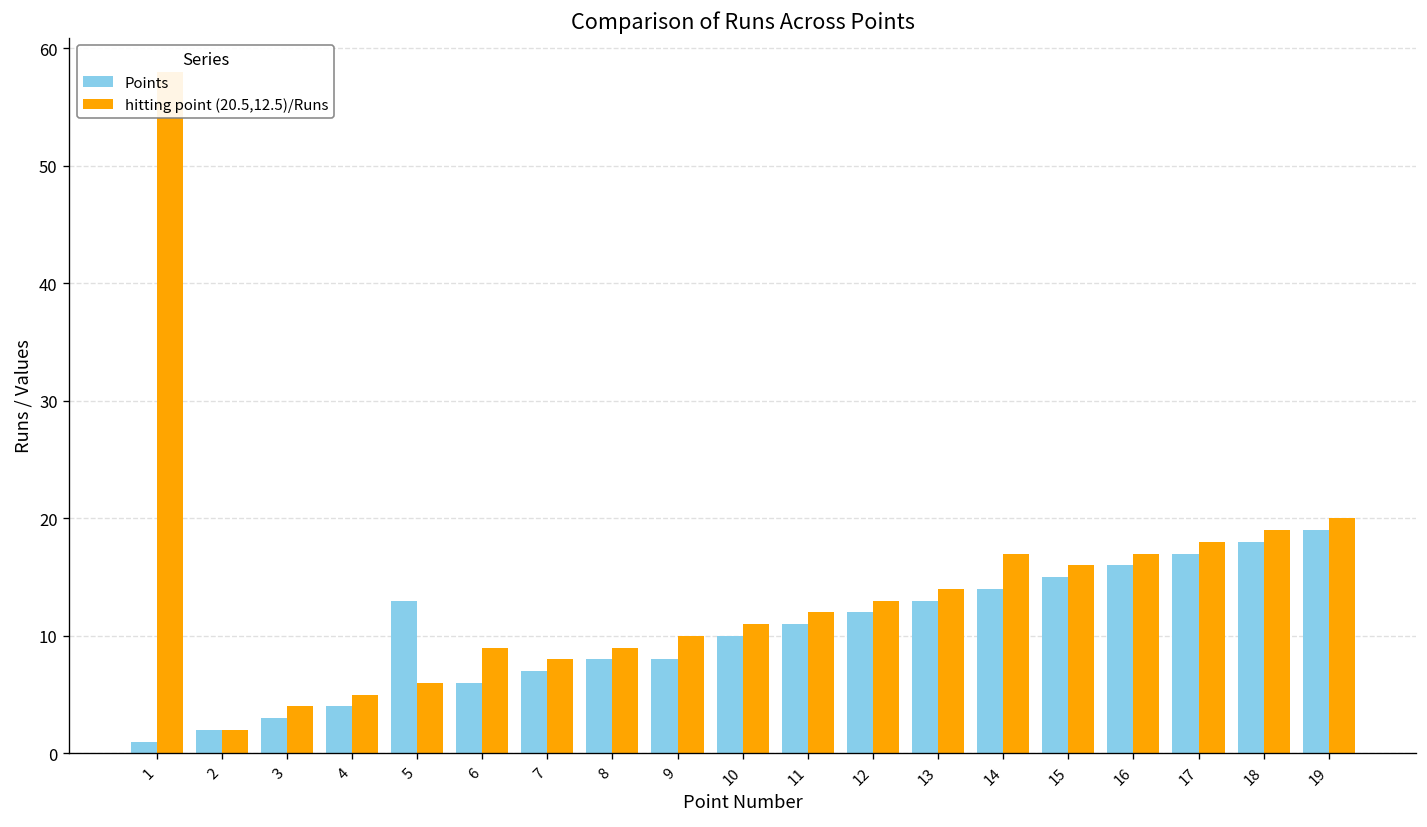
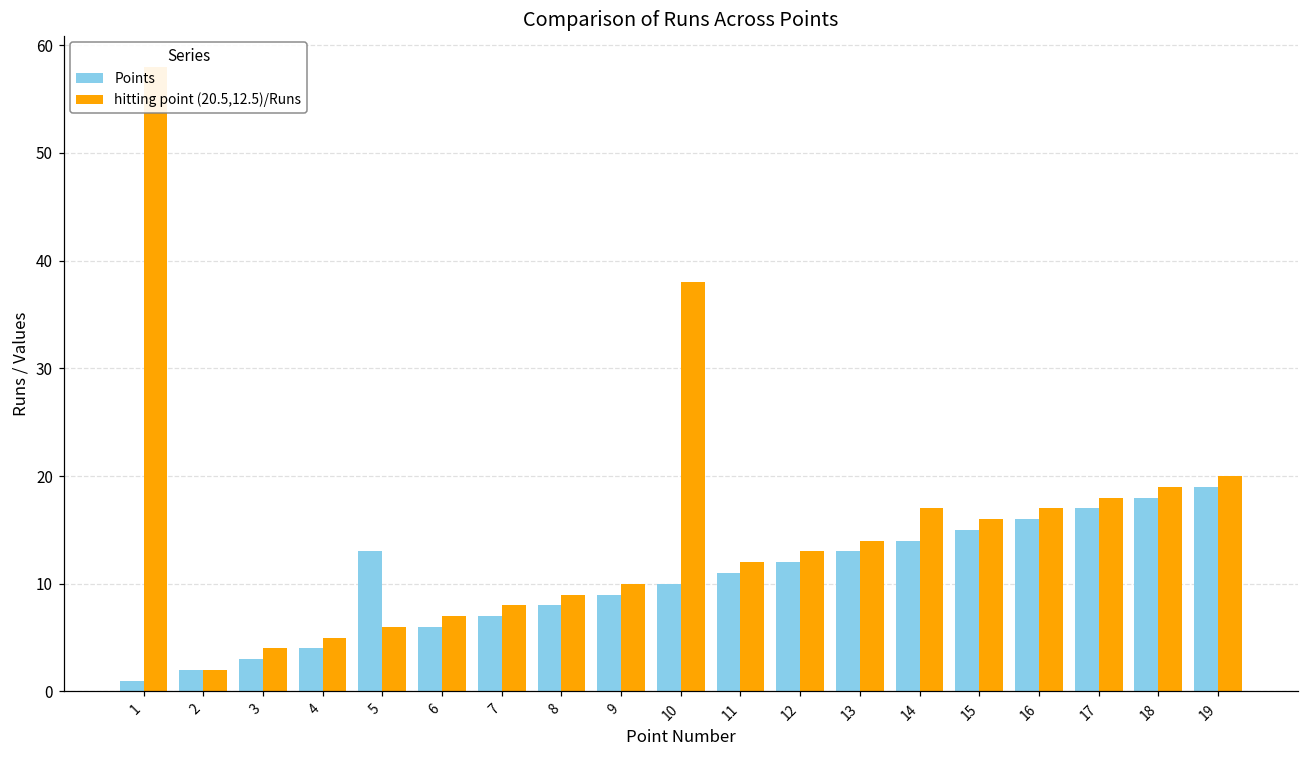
  {
    "Points": {
      "1": 1,
      "2": 2,
      "3": 3,
      "4": 4,
      "5": 13,
      "6": 6,
      "7": 7,
      "8": 8,
-     "9": 8,
+     "9": 9,
      "10": 10,
      "11": 11,
      "12": 12,
      "13": 13,
      "14": 14,
      "15": 15,
      "16": 16,
      "17": 17,
      "18": 18,
      "19": 19
    },
    "hitting point (20.5,12.5)/Runs": {
      "2": 2,
      "3": 4,
      "4": 5,
      "5": 6,
-     "6": 9,
+     "6": 7,
      "7": 8,
      "8": 9,
      "9": 10,
-     "10": 11,
+     "10": 38,
      "11": 12,
      "12": 13,
      "13": 14,
      "14": 17,
      "15": 16,
      "16": 17,
      "17": 18,
      "18": 19,
      "19": 20
    }
  }
